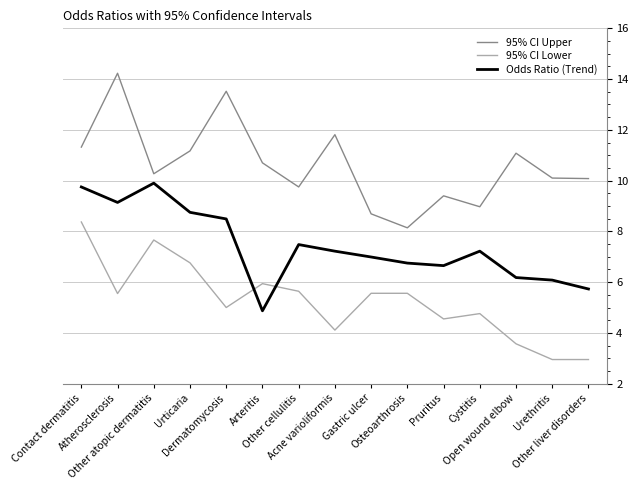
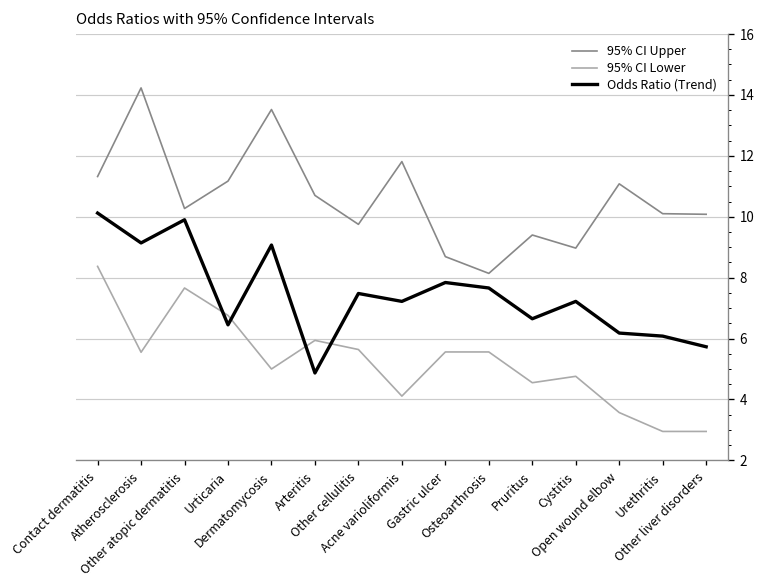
  {
    "Odds Ratio (Trend)": {
-     "Contact dermatitis": 9.8,
+     "Contact dermatitis": 10.1,
      "Atherosclerosis": 9.1,
      "Other atopic dermatitis": 9.9,
-     "Urticaria": 8.8,
-     "Dermatomycosis": 8.5,
+     "Urticaria": 6.5,
+     "Dermatomycosis": 9.1,
      "Arteritis": 4.9,
      "Other cellulitis": 7.5,
      "Acne varioliformis": 7.2,
-     "Gastric ulcer": 7.0,
-     "Osteoarthrosis": 6.8,
+     "Gastric ulcer": 7.8,
+     "Osteoarthrosis": 7.7,
      "Pruritus": 6.7,
      "Cystitis": 7.2,
      "Open wound elbow": 6.2,
      "Urethritis": 6.1,
      "Other liver disorders": 5.7
    }
  }
